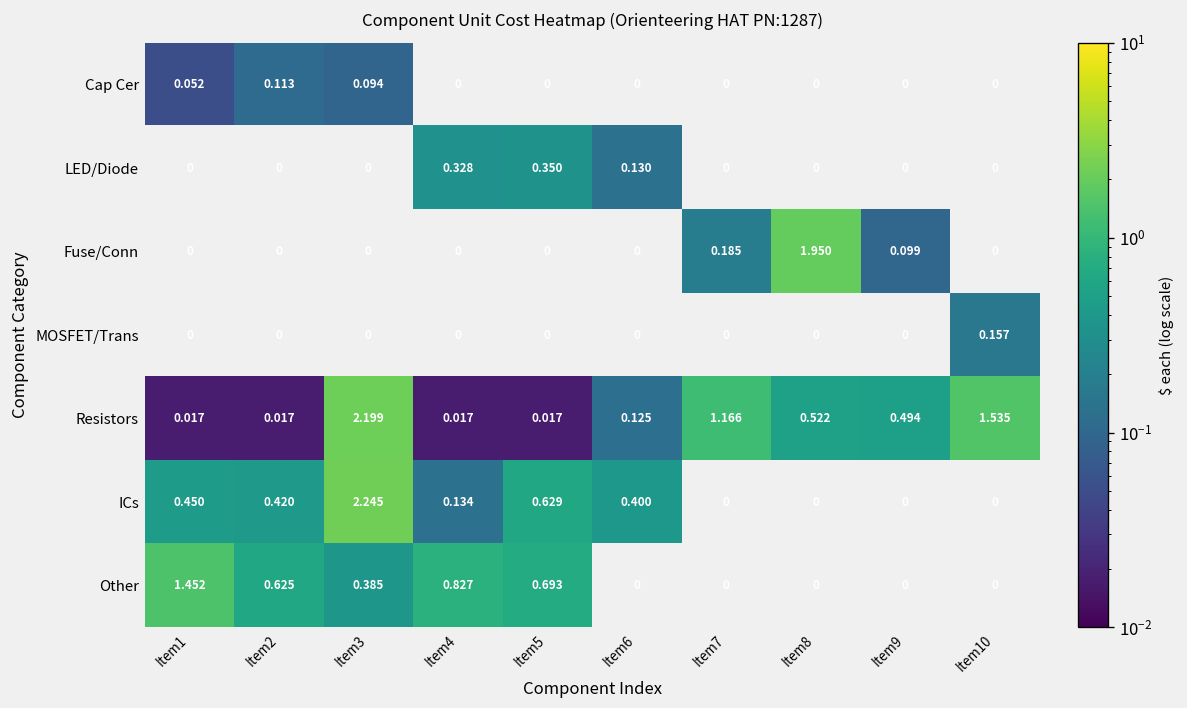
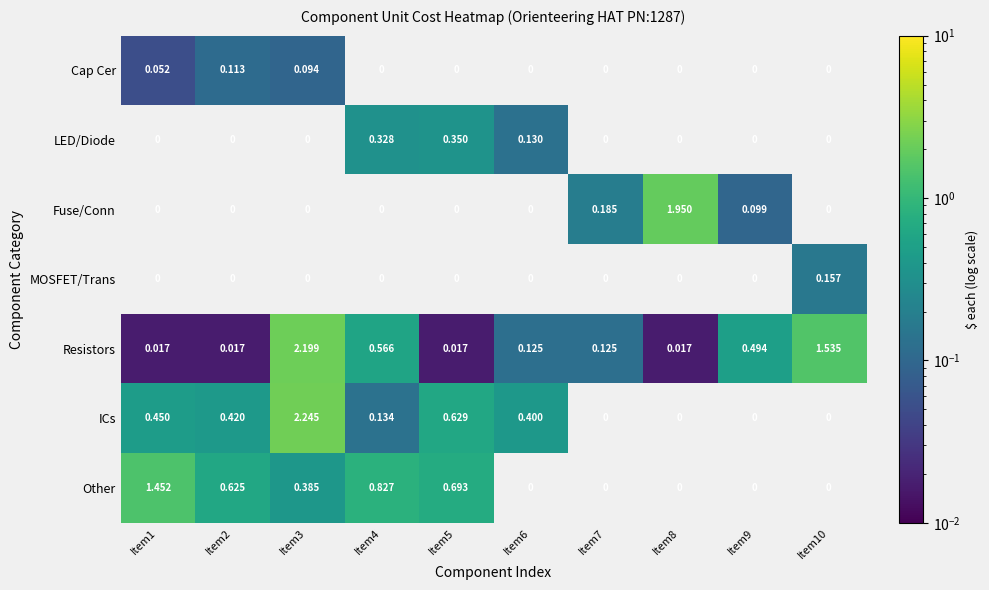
  {
    "Cap Cer": {
      "Item1": 0.052,
      "Item2": 0.113,
      "Item3": 0.094
    },
    "LED/Diode": {
      "Item4": 0.328,
      "Item5": 0.350,
      "Item6": 0.130
    },
    "Fuse/Conn": {
      "Item7": 0.185,
      "Item8": 1.950,
      "Item9": 0.099
    },
    "MOSFET/Trans": {
      "Item10": 0.157
    },
    "Resistors": {
      "Item1": 0.017,
      "Item2": 0.017,
      "Item3": 2.199,
-     "Item4": 0.017,
+     "Item4": 0.566,
      "Item5": 0.017,
      "Item6": 0.125,
-     "Item7": 1.166,
-     "Item8": 0.522,
+     "Item7": 0.125,
+     "Item8": 0.017,
      "Item9": 0.494,
      "Item10": 1.535
    },
    "ICs": {
      "Item1": 0.450,
      "Item2": 0.420,
      "Item3": 2.245,
      "Item4": 0.134,
      "Item5": 0.629,
      "Item6": 0.400
    },
    "Other": {
      "Item1": 1.452,
      "Item2": 0.625,
      "Item3": 0.385,
      "Item4": 0.827,
      "Item5": 0.693
    }
  }
